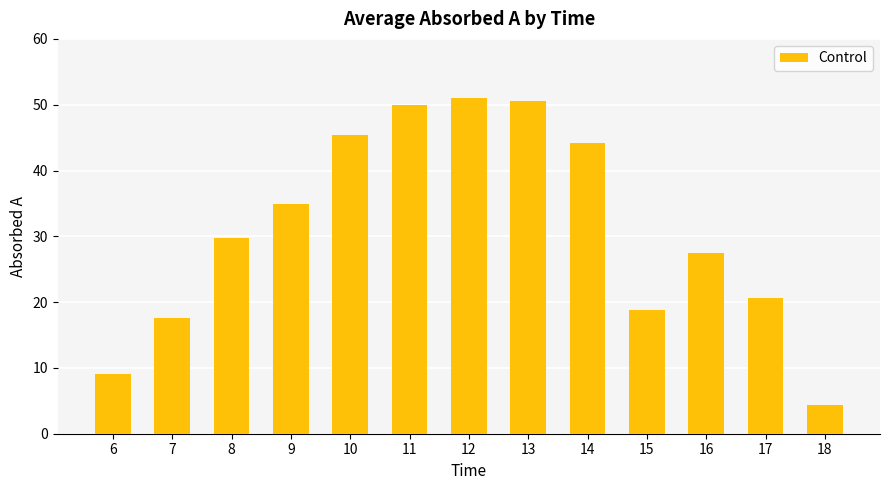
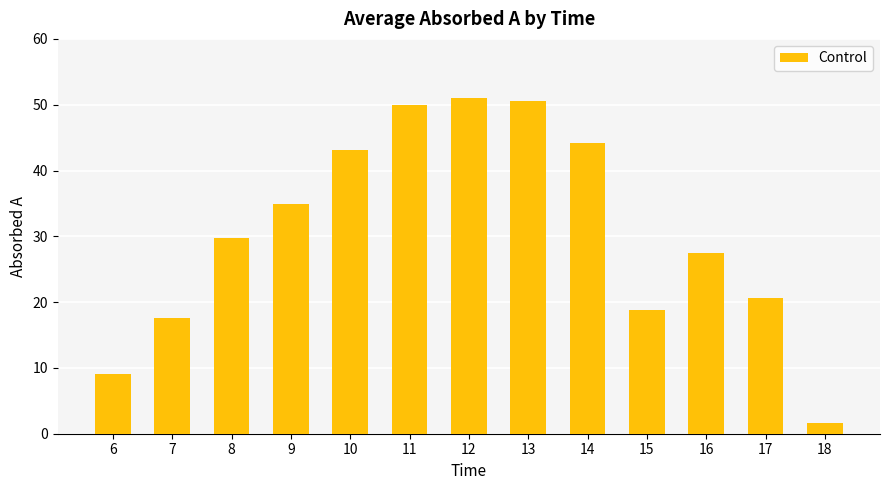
  {
    "6": 9,
    "7": 18,
    "8": 30,
    "9": 35,
-   "10": 45,
+   "10": 43,
    "11": 50,
    "12": 51,
    "13": 51,
    "14": 44,
    "15": 19,
    "16": 28,
    "17": 21,
-   "18": 4
+   "18": 2
  }
